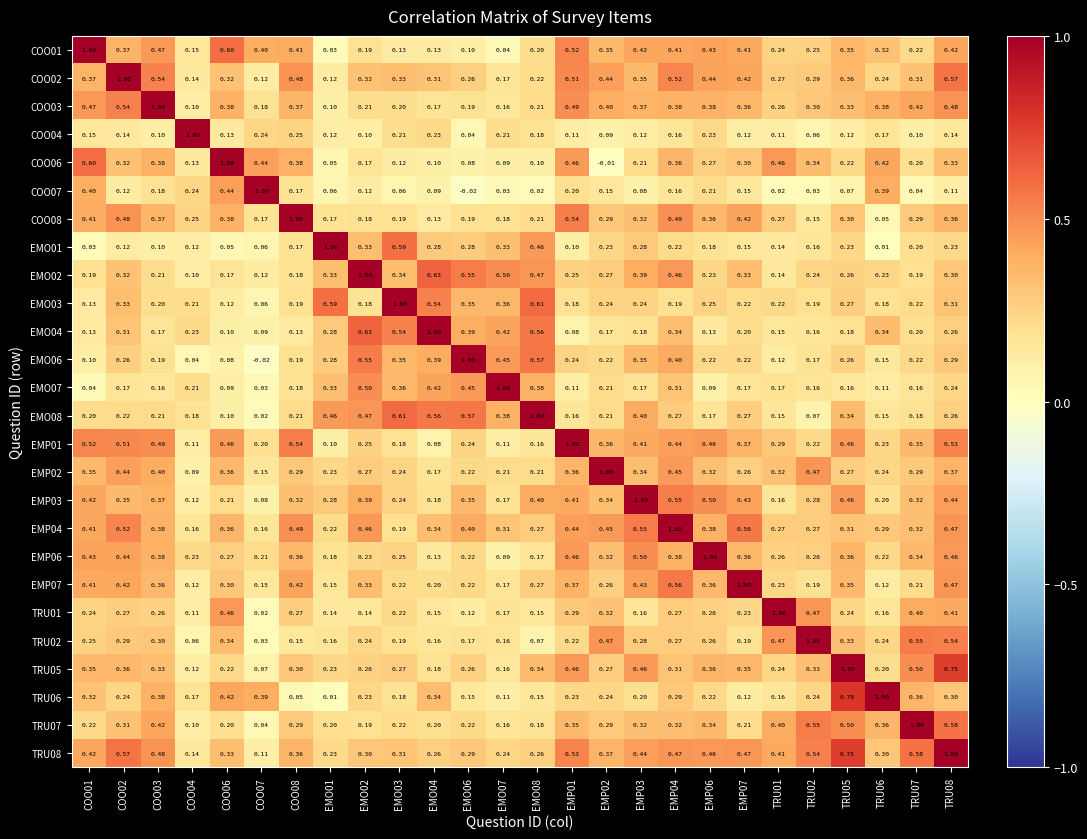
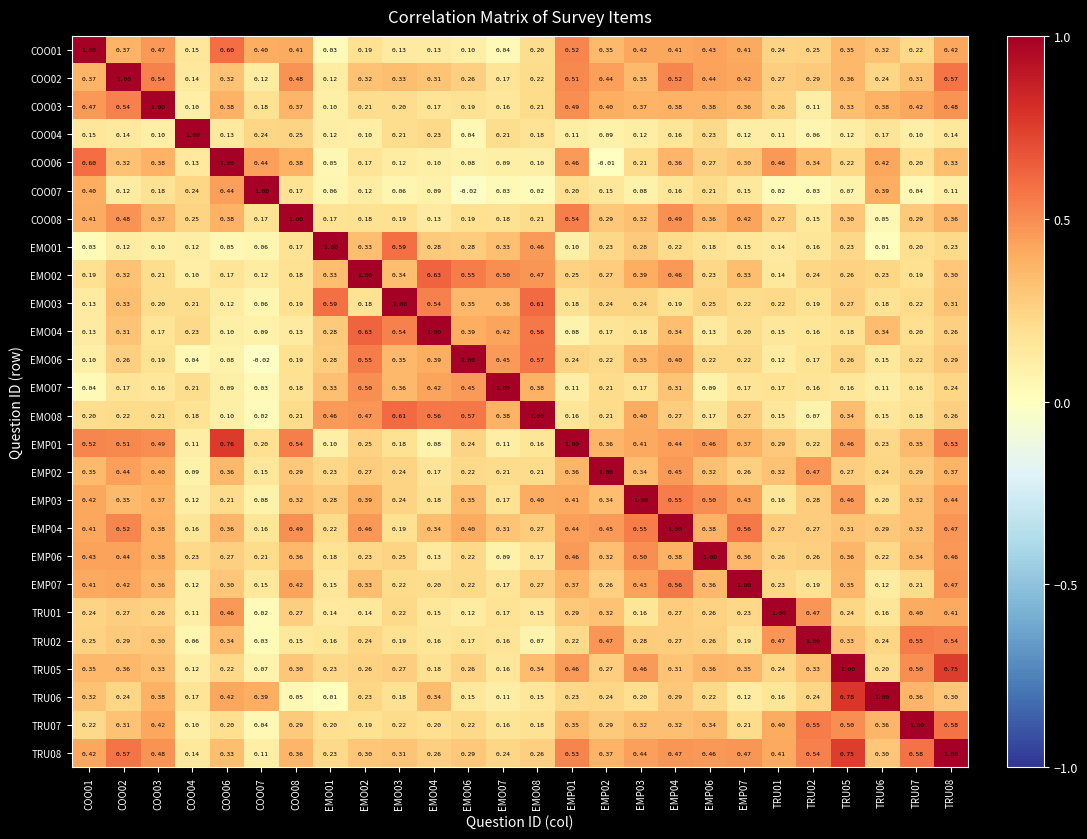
  {
    "COO03": {
      "COO01": 0.47,
      "COO02": 0.54,
      "COO03": 1.00,
      "COO04": 0.10,
      "COO06": 0.38,
      "COO07": 0.18,
      "COO08": 0.37,
      "EMO01": 0.10,
      "EMO02": 0.21,
      "EMO03": 0.20,
      "EMO04": 0.17,
      "EMO06": 0.19,
      "EMO07": 0.16,
      "EMO08": 0.21,
      "EMP01": 0.49,
      "EMP02": 0.40,
      "EMP03": 0.37,
      "EMP04": 0.38,
      "EMP06": 0.38,
      "EMP07": 0.36,
      "TRU01": 0.26,
-     "TRU02": 0.30,
+     "TRU02": 0.11,
      "TRU05": 0.33,
      "TRU06": 0.38,
      "TRU07": 0.42,
      "TRU08": 0.48
    },
    "EMP01": {
      "COO01": 0.52,
      "COO02": 0.51,
      "COO03": 0.49,
      "COO04": 0.11,
-     "COO06": 0.46,
+     "COO06": 0.76,
      "COO07": 0.20,
      "COO08": 0.54,
      "EMO01": 0.10,
      "EMO02": 0.25,
      "EMO03": 0.18,
      "EMO04": 0.08,
      "EMO06": 0.24,
      "EMO07": 0.11,
      "EMO08": 0.16,
      "EMP01": 1.00,
      "EMP02": 0.36,
      "EMP03": 0.41,
      "EMP04": 0.44,
      "EMP06": 0.46,
      "EMP07": 0.37,
      "TRU01": 0.29,
      "TRU02": 0.22,
      "TRU05": 0.46,
      "TRU06": 0.23,
      "TRU07": 0.35,
      "TRU08": 0.53
    }
  }
